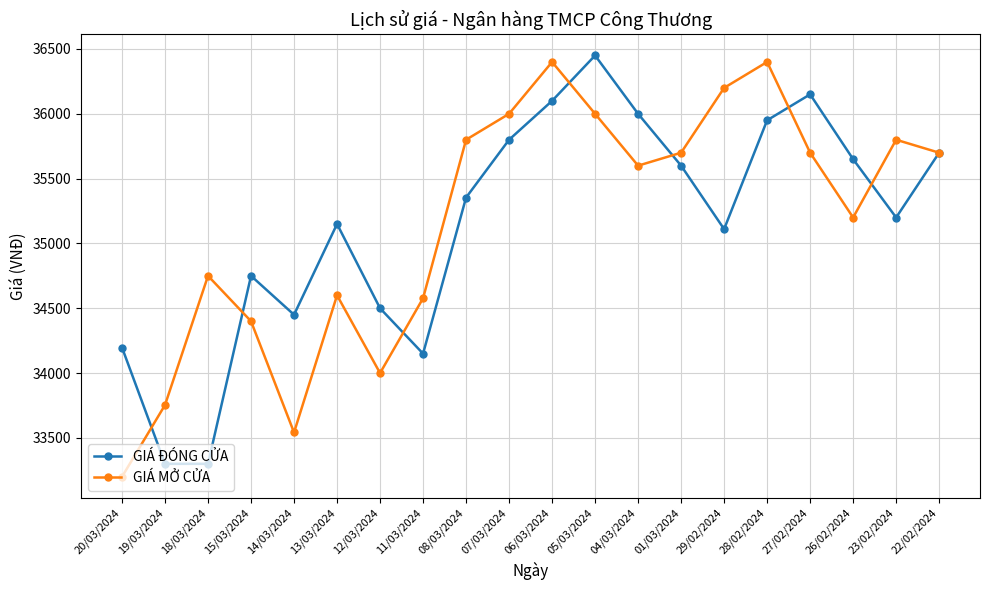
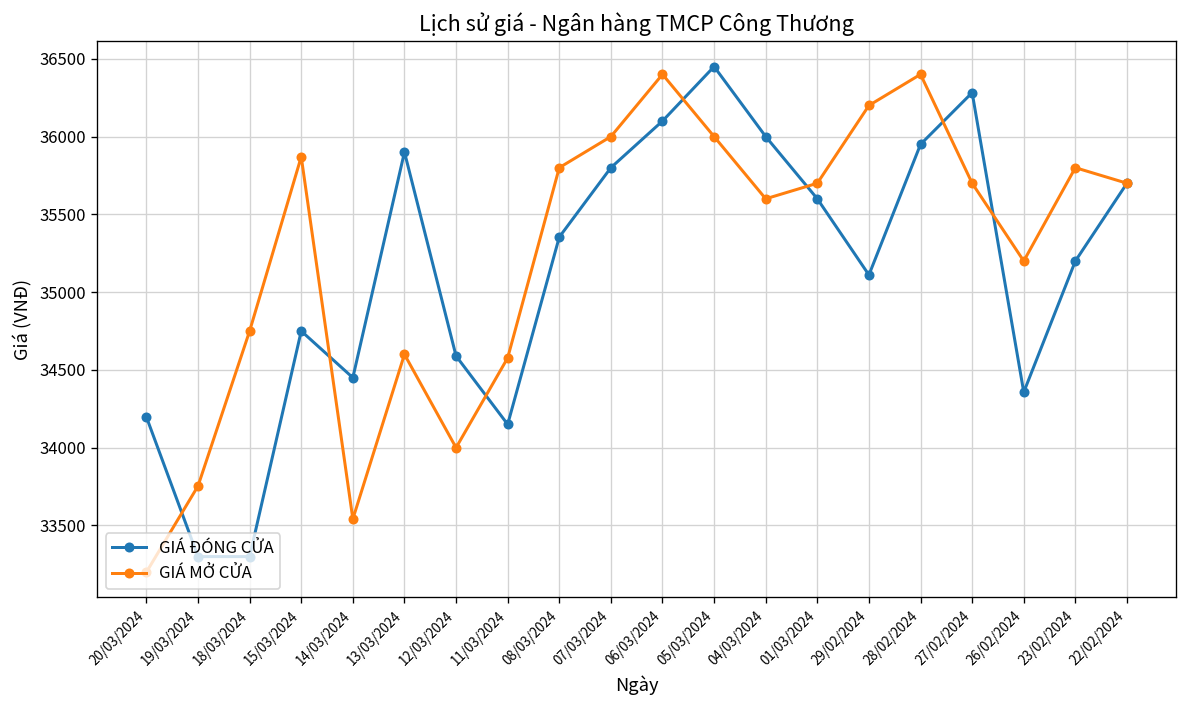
  {
    "GIÁ ĐÓNG CỬA": {
      "20/03/2024": 34200,
      "15/03/2024": 34750,
      "14/03/2024": 34450,
-     "13/03/2024": 35150,
-     "12/03/2024": 34500,
+     "13/03/2024": 35900,
+     "12/03/2024": 34590,
      "11/03/2024": 34150,
      "08/03/2024": 35350,
      "07/03/2024": 35800,
      "06/03/2024": 36100,
      "05/03/2024": 36450,
      "04/03/2024": 36000,
      "01/03/2024": 35600,
      "29/02/2024": 35110,
      "28/02/2024": 35950,
-     "27/02/2024": 36150,
-     "26/02/2024": 35650,
+     "27/02/2024": 36280,
+     "26/02/2024": 34360,
      "23/02/2024": 35200
    },
    "GIÁ MỞ CỬA": {
      "19/03/2024": 33750,
      "18/03/2024": 34750,
-     "15/03/2024": 34400,
+     "15/03/2024": 35870,
      "14/03/2024": 33540,
      "13/03/2024": 34600,
      "12/03/2024": 34000,
      "11/03/2024": 34580,
      "08/03/2024": 35800,
      "07/03/2024": 36000,
      "06/03/2024": 36400,
      "05/03/2024": 36000,
      "04/03/2024": 35600,
      "01/03/2024": 35700,
      "29/02/2024": 36200,
      "28/02/2024": 36400,
      "27/02/2024": 35700,
      "26/02/2024": 35200,
      "23/02/2024": 35800
    }
  }
